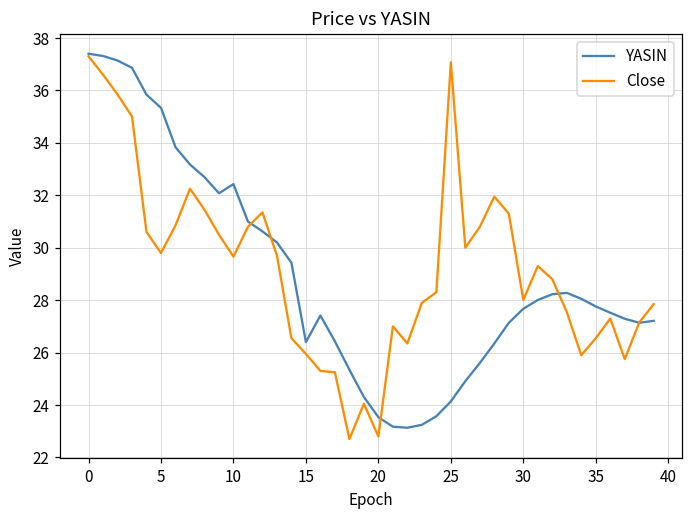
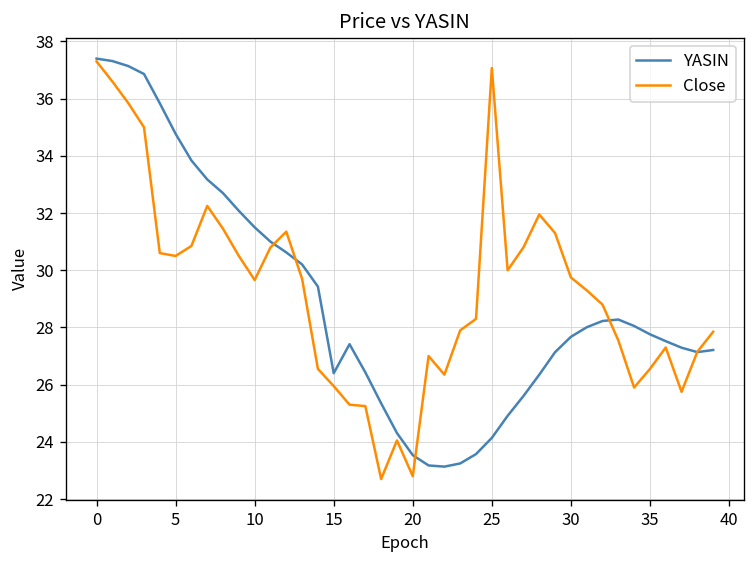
  {
    "YASIN": {
-     "5": 35.3,
-     "10": 32.4,
+     "5": 34.8,
+     "10": 31.5,
      "15": 26.4,
      "20": 23.5,
      "25": 24.1,
      "30": 27.7,
      "35": 27.8
    },
    "Close": {
-     "5": 29.8,
+     "5": 30.5,
      "10": 29.7,
      "15": 26.0,
      "20": 22.8,
      "25": 37.1,
-     "30": 28.0,
+     "30": 29.8,
      "35": 26.5
    }
  }
